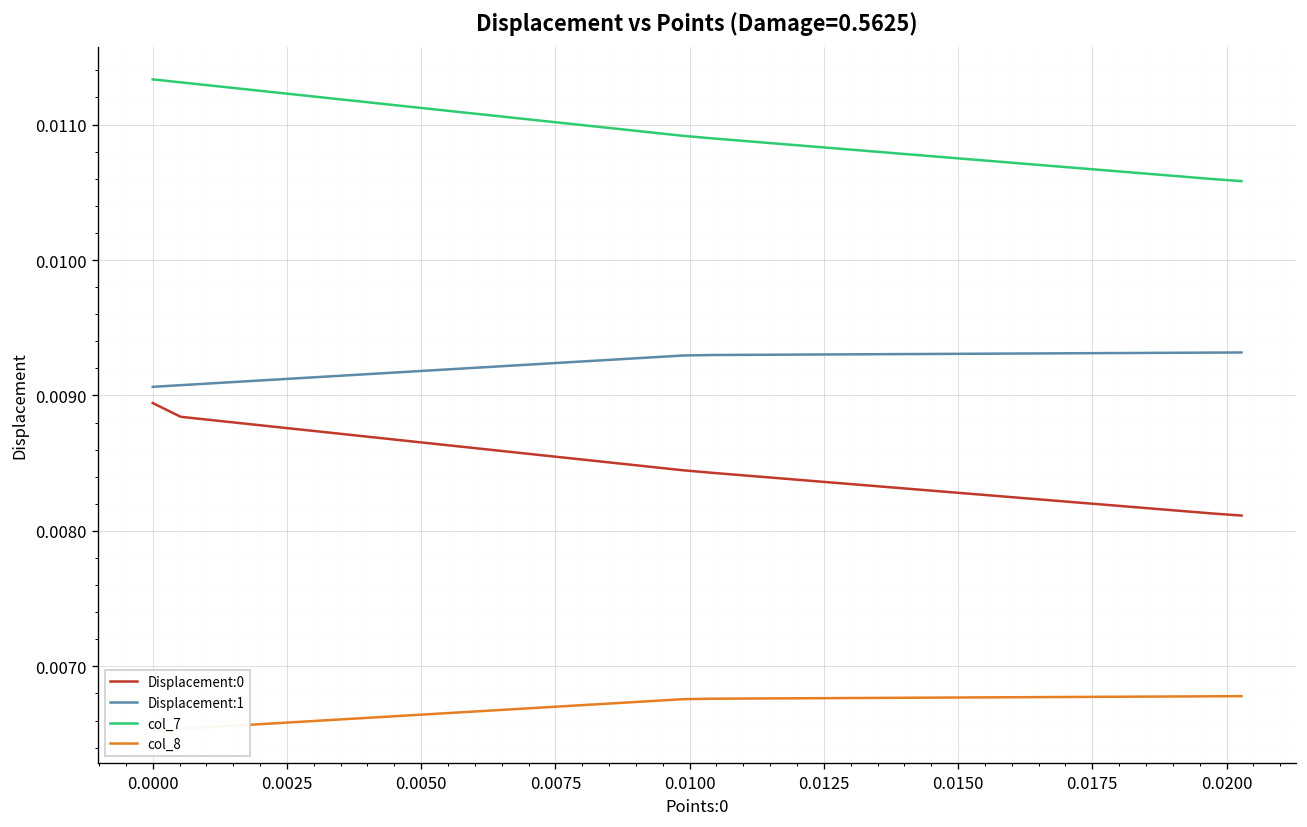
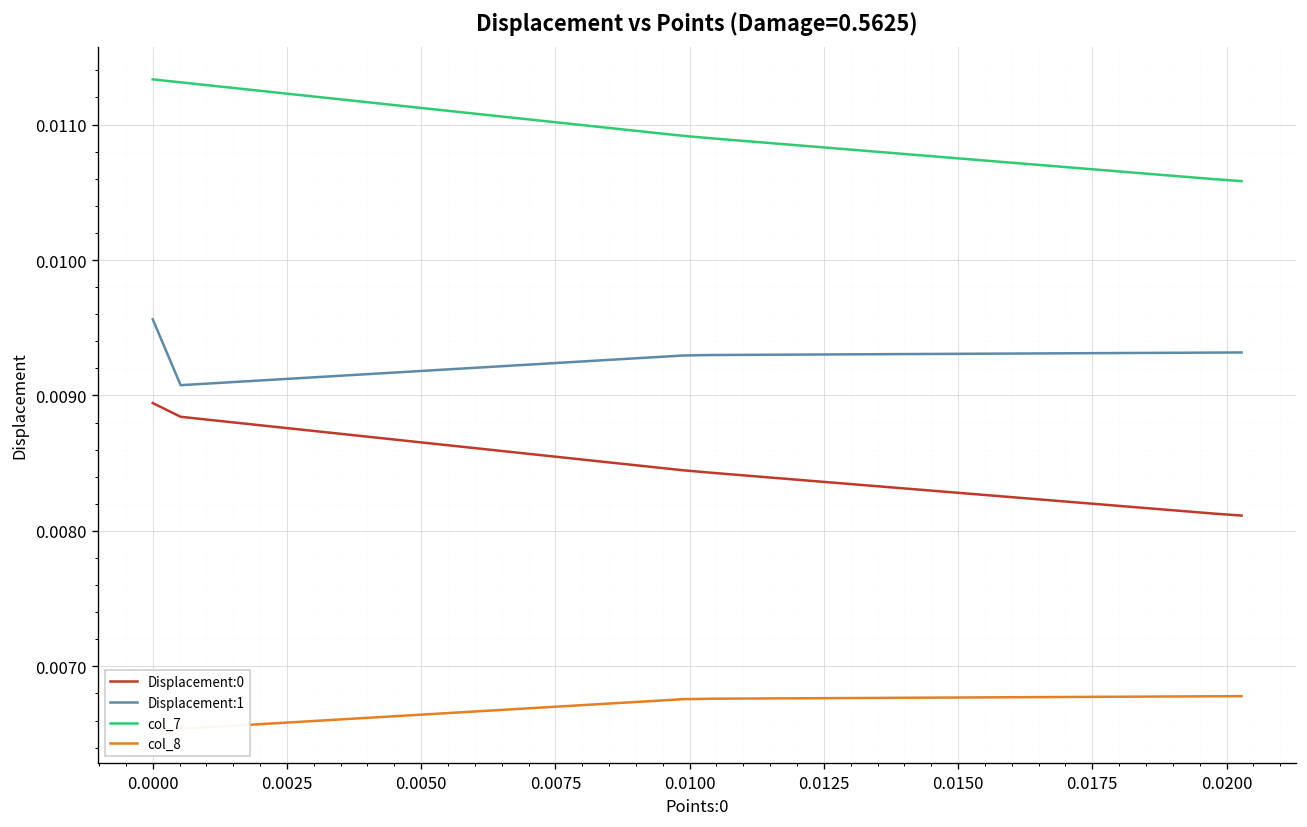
  {
    "Displacement:0": {
      "0.0000": 0.00894
    },
    "Displacement:1": {
-     "0.0000": 0.00906
+     "0.0000": 0.00956
    },
    "col_7": {
      "0.0000": 0.01133
    }
  }
